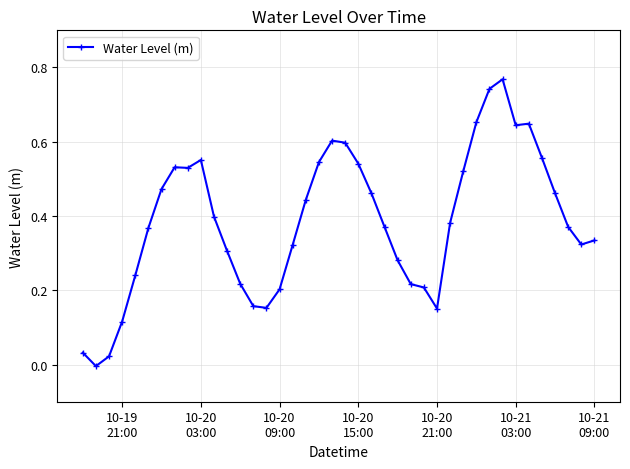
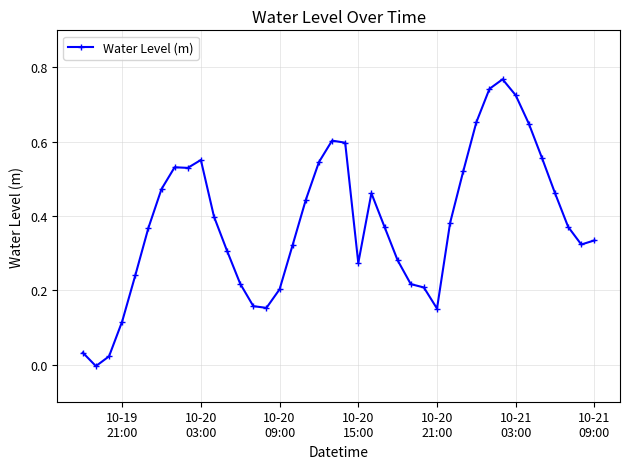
  {
    "10-19 21:00": 0.12,
    "10-20 03:00": 0.55,
    "10-20 09:00": 0.20,
-   "10-20 15:00": 0.54,
+   "10-20 15:00": 0.27,
    "10-20 21:00": 0.15,
-   "10-21 03:00": 0.64,
+   "10-21 03:00": 0.73,
    "10-21 09:00": 0.33
  }
